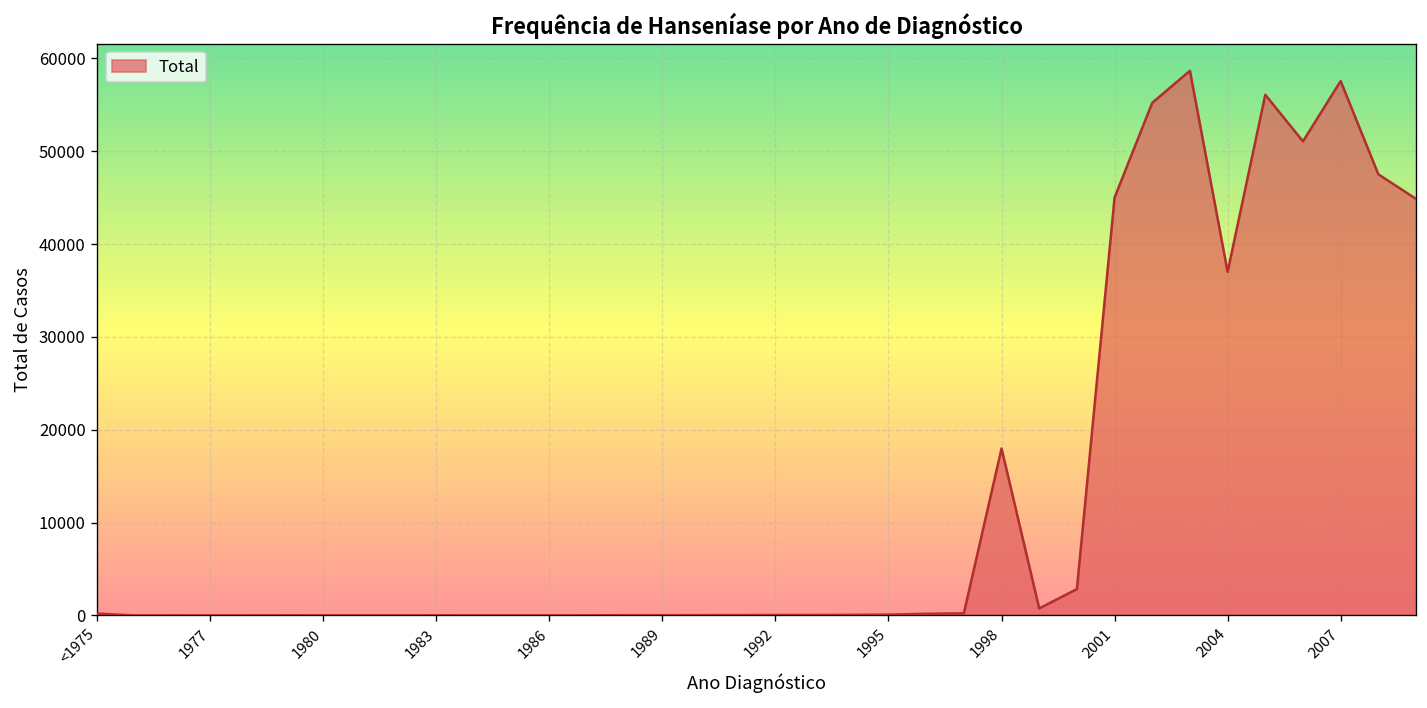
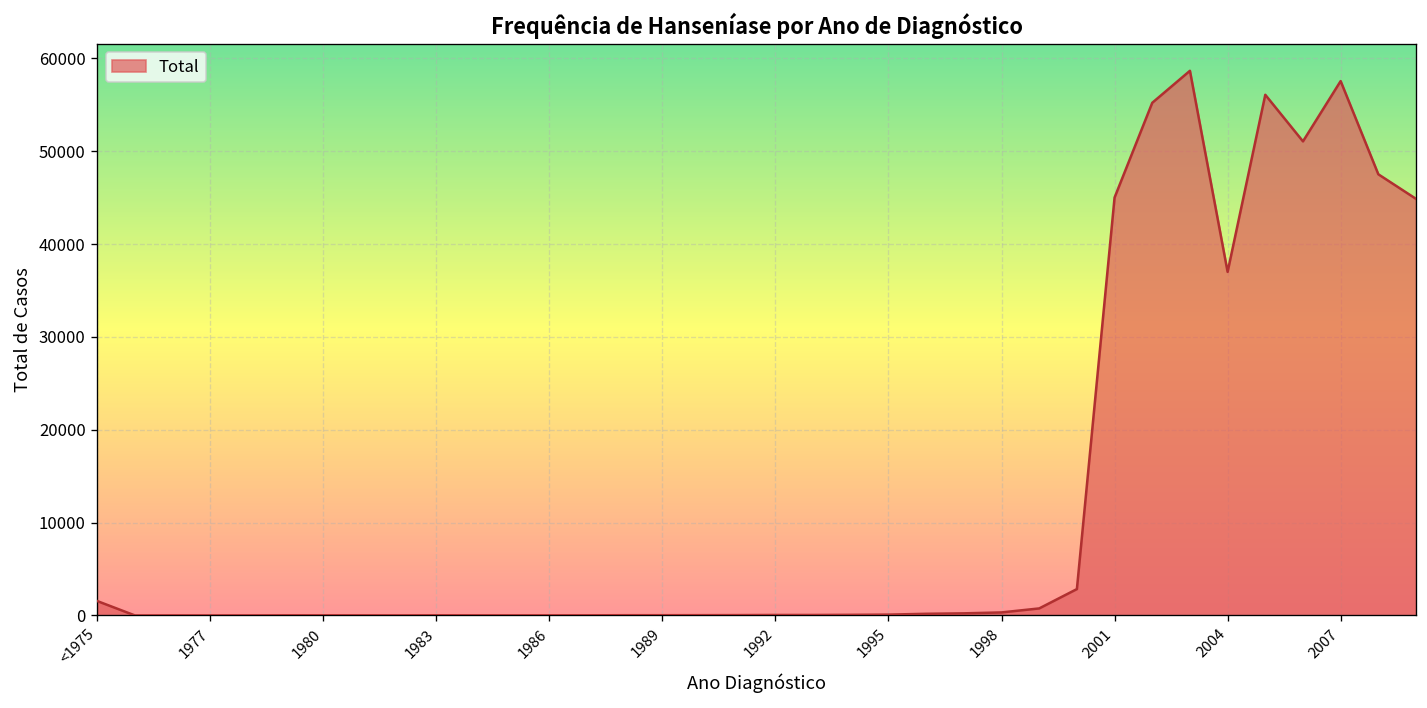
  {
-   "<1975": 0,
+   "<1975": 2000,
    "1977": 0,
    "1980": 0,
    "1983": 0,
    "1986": 0,
    "1989": 0,
    "1992": 0,
    "1995": 0,
-   "1998": 18000,
+   "1998": 0,
    "2001": 45000,
    "2004": 37000,
    "2007": 58000
  }
